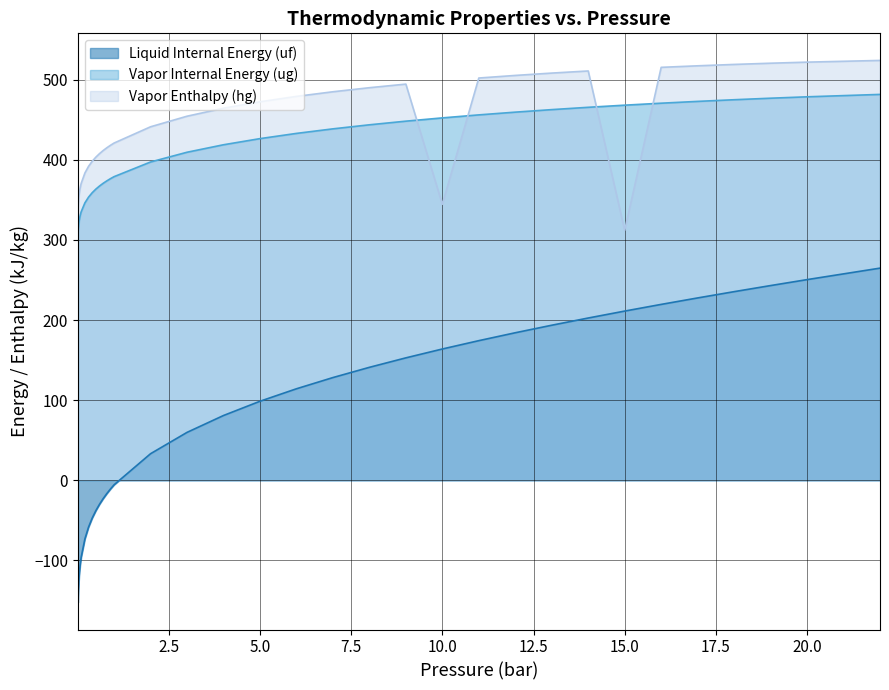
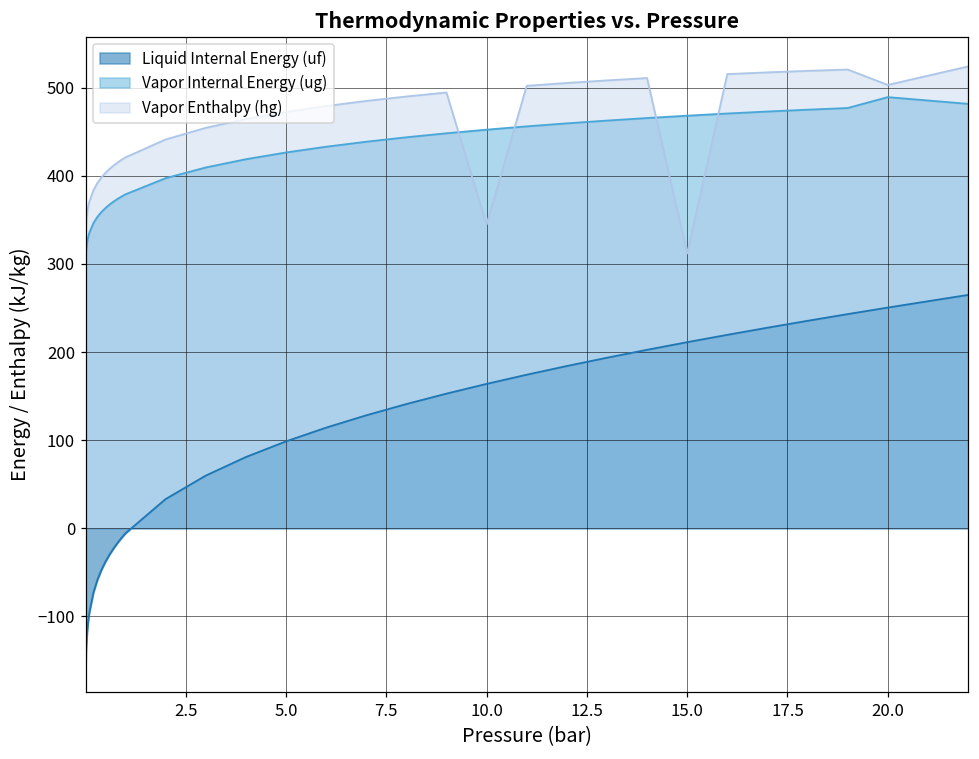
  {
    "Vapor Internal Energy (ug)": {
      "5.0": 430,
      "10.0": 450,
      "15.0": 470,
-     "20.0": 480
+     "20.0": 490
    },
    "Vapor Enthalpy (hg)": {
      "10.0": 340,
      "15.0": 310,
-     "20.0": 520
+     "20.0": 500
    }
  }
